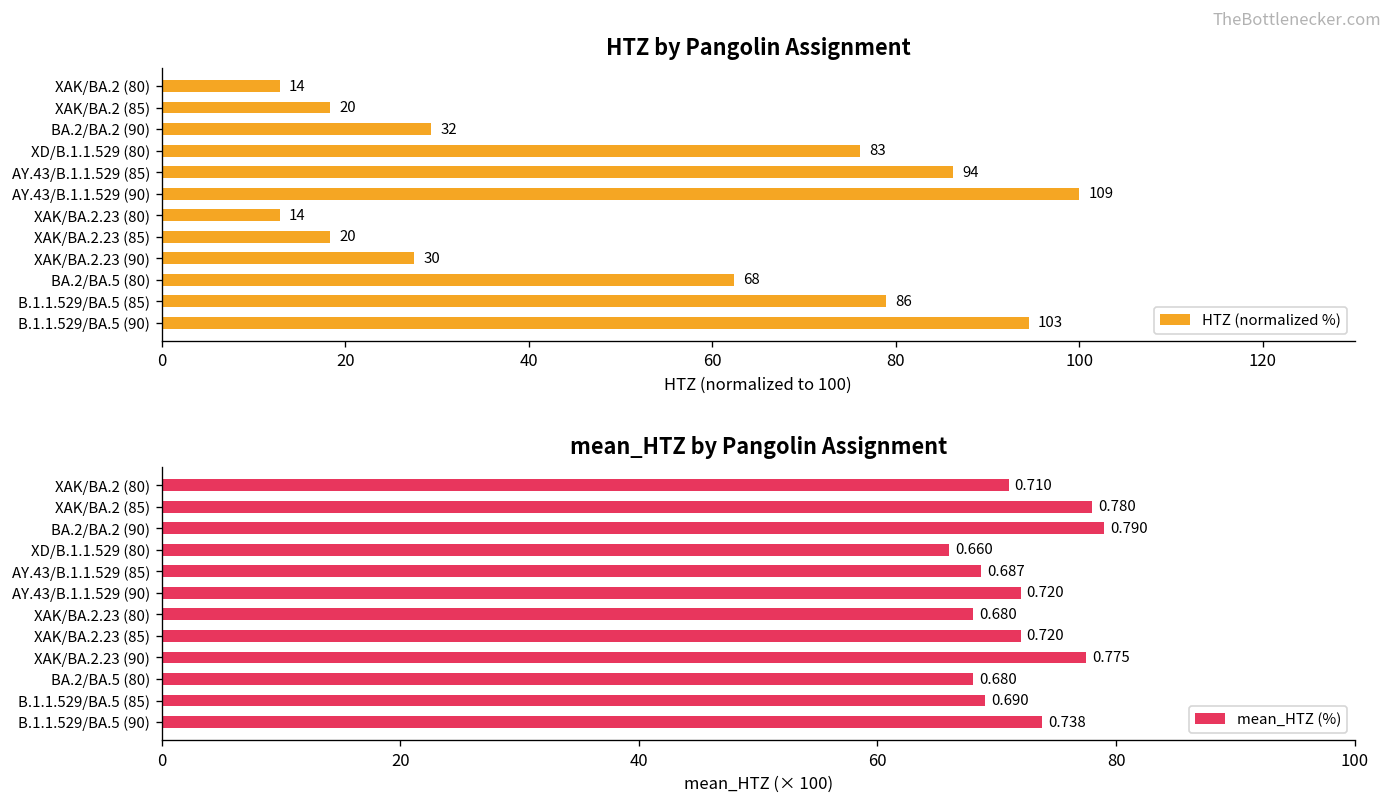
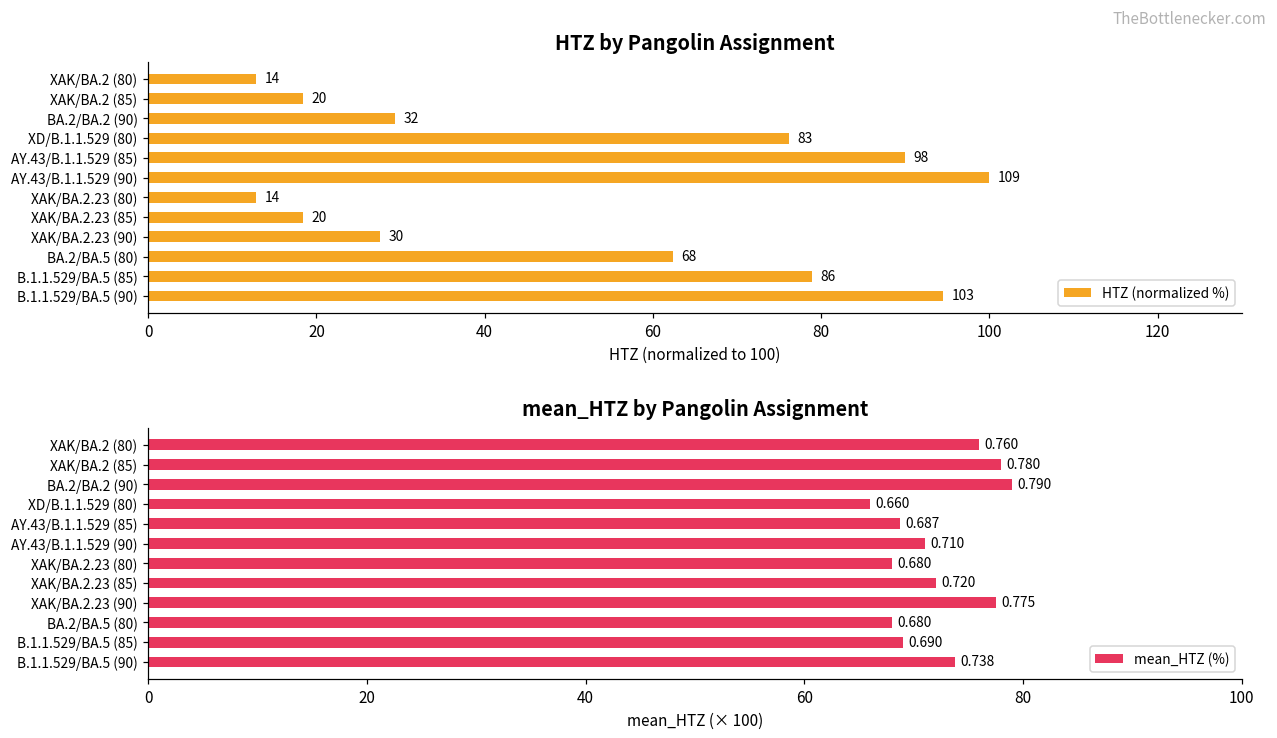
  {
    "HTZ by Pangolin Assignment": {
-     "AY.43/B.1.1.529 (85)": 94
+     "AY.43/B.1.1.529 (85)": 98
    },
    "mean_HTZ by Pangolin Assignment": {
-     "XAK/BA.2 (80)": 0.710,
-     "AY.43/B.1.1.529 (90)": 0.720
+     "XAK/BA.2 (80)": 0.760,
+     "AY.43/B.1.1.529 (90)": 0.710
    }
  }
